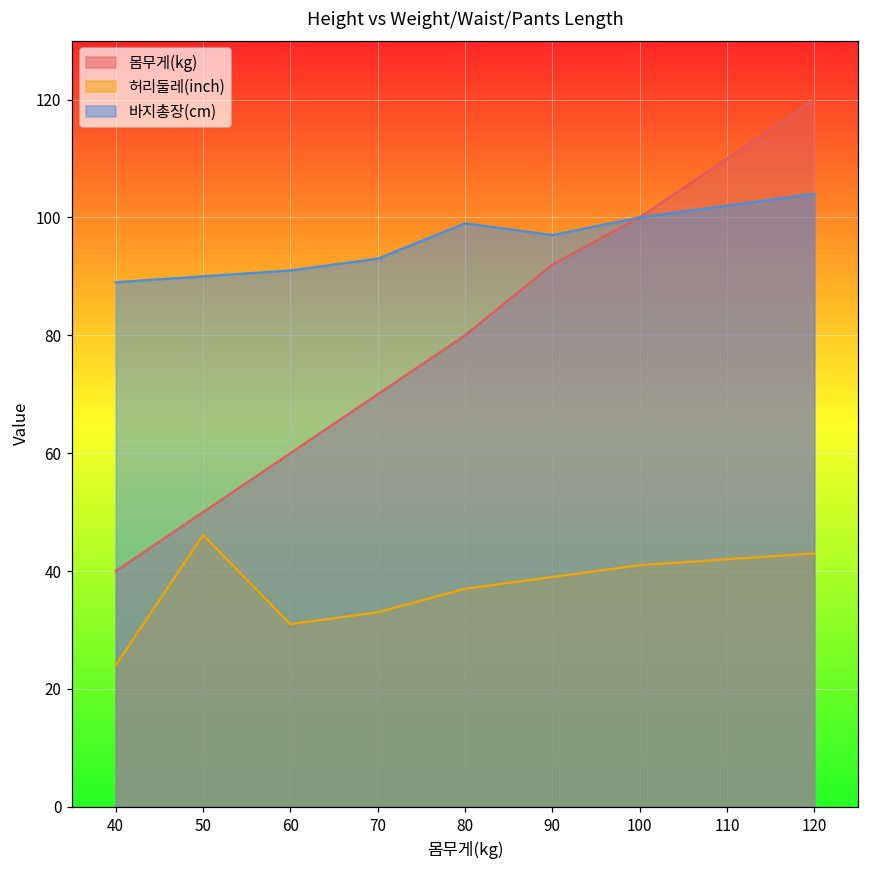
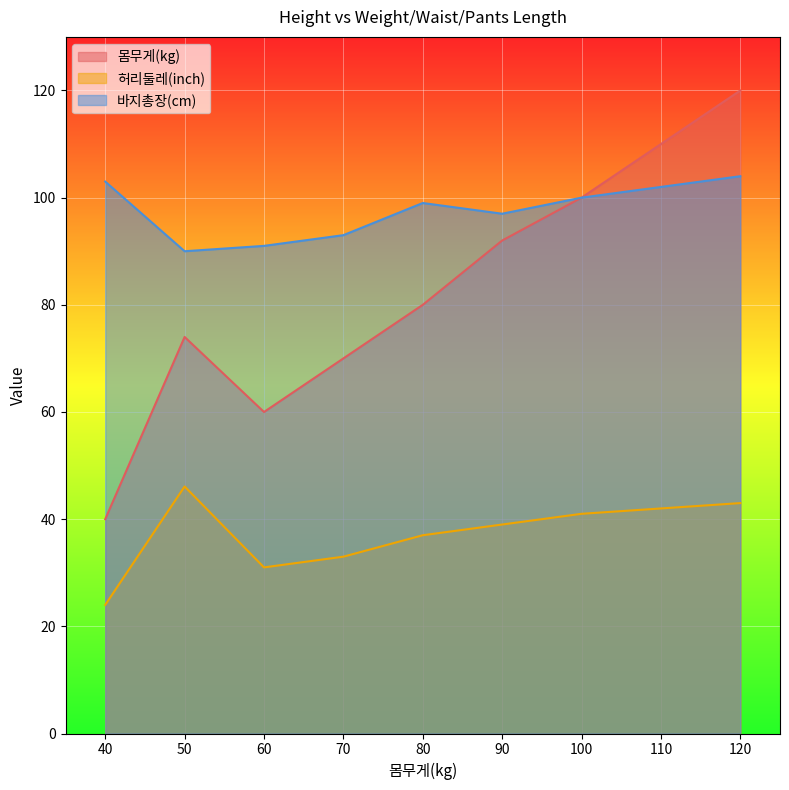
  {
    "몸무게(kg)": {
      "40": 40,
-     "50": 50,
+     "50": 74,
      "60": 60,
      "70": 70,
      "80": 80,
      "90": 92,
      "110": 110,
      "120": 120
    },
    "허리둘레(inch)": {
      "40": 24,
      "50": 46,
      "60": 31,
      "70": 33,
      "80": 37,
      "90": 39,
      "100": 41,
      "110": 42,
      "120": 43
    },
    "바지총장(cm)": {
-     "40": 89,
+     "40": 103,
      "50": 90,
      "60": 91,
      "70": 93,
      "80": 99,
      "90": 97,
      "110": 102,
      "120": 104
    }
  }
